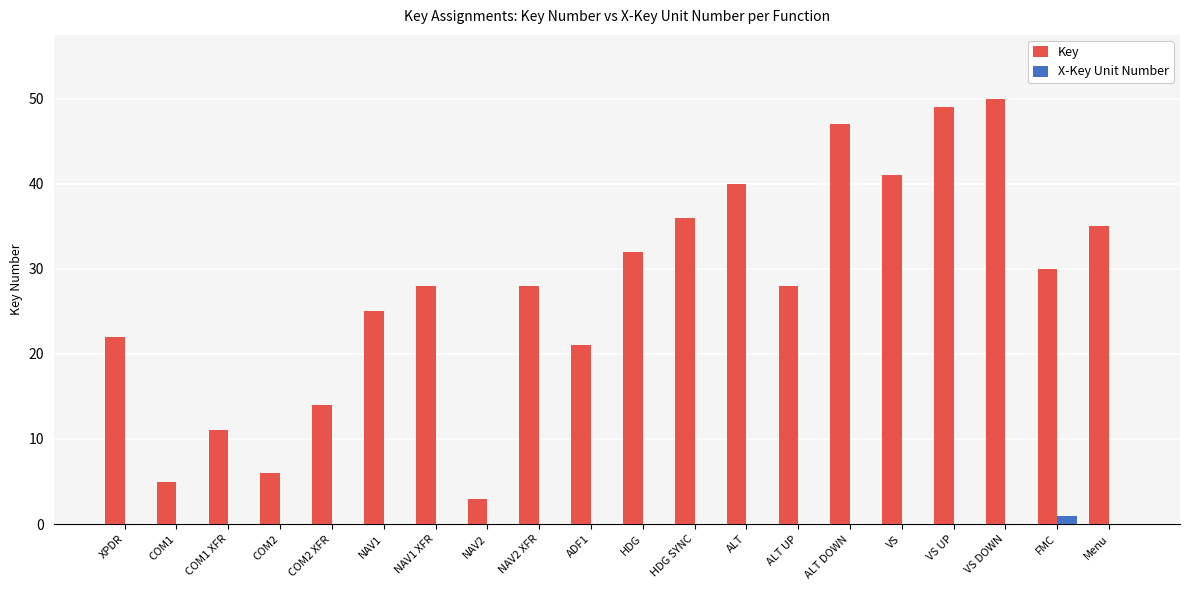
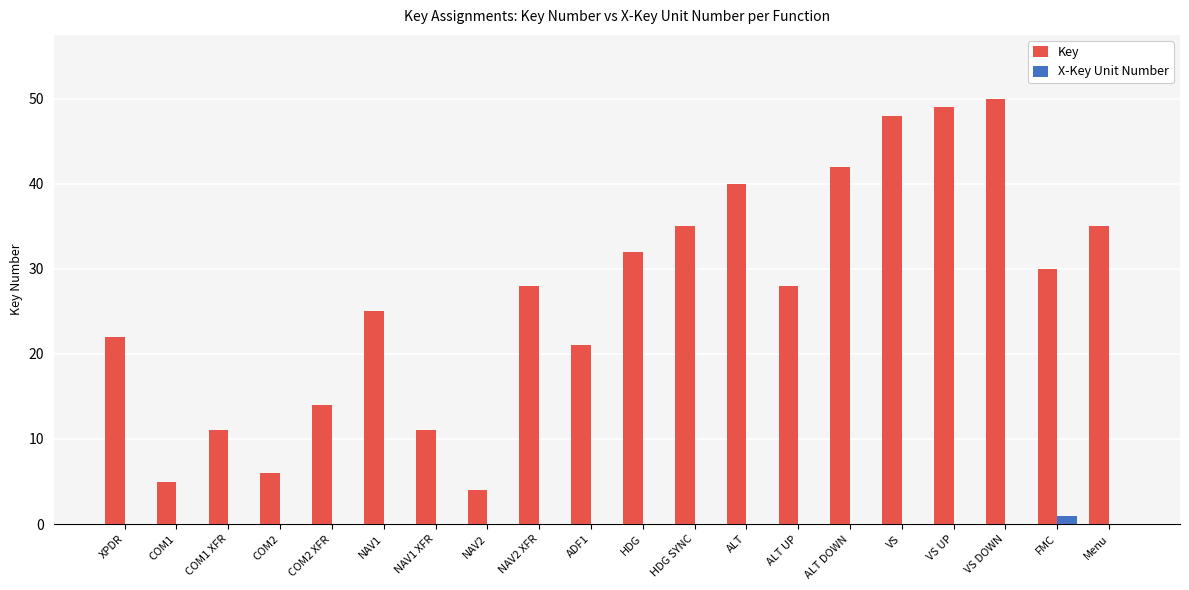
  {
    "Key": {
      "XPDR": 22,
      "COM1": 5,
      "COM1 XFR": 11,
      "COM2": 6,
      "COM2 XFR": 14,
      "NAV1": 25,
-     "NAV1 XFR": 28,
-     "NAV2": 3,
+     "NAV1 XFR": 11,
+     "NAV2": 4,
      "NAV2 XFR": 28,
      "ADF1": 21,
      "HDG": 32,
-     "HDG SYNC": 36,
+     "HDG SYNC": 35,
      "ALT": 40,
      "ALT UP": 28,
-     "ALT DOWN": 47,
-     "VS": 41,
+     "ALT DOWN": 42,
+     "VS": 48,
      "VS UP": 49,
      "VS DOWN": 50,
      "FMC": 30,
      "Menu": 35
    },
    "X-Key Unit Number": {
      "XPDR": 0,
      "COM1": 0,
      "COM1 XFR": 0,
      "COM2": 0,
      "COM2 XFR": 0,
      "NAV1": 0,
      "NAV1 XFR": 0,
      "NAV2": 0,
      "NAV2 XFR": 0,
      "ADF1": 0,
      "HDG": 0,
      "HDG SYNC": 0,
      "ALT": 0,
      "ALT UP": 0,
      "ALT DOWN": 0,
      "VS": 0,
      "VS UP": 0,
      "VS DOWN": 0,
      "FMC": 1,
      "Menu": 0
    }
  }
